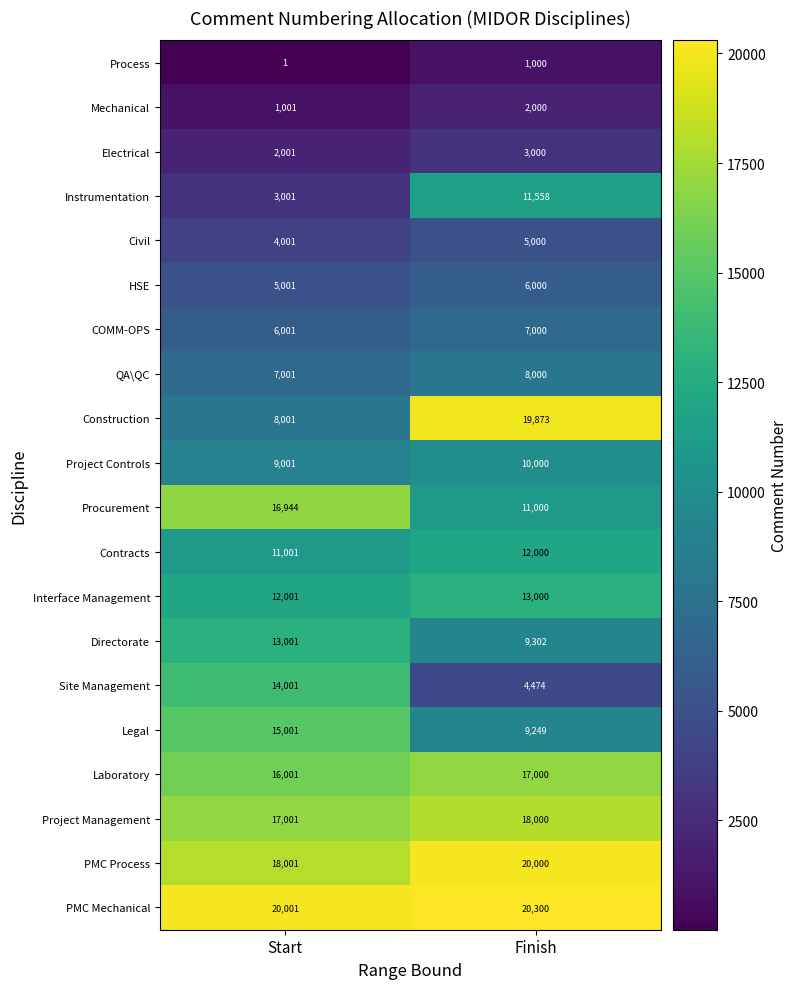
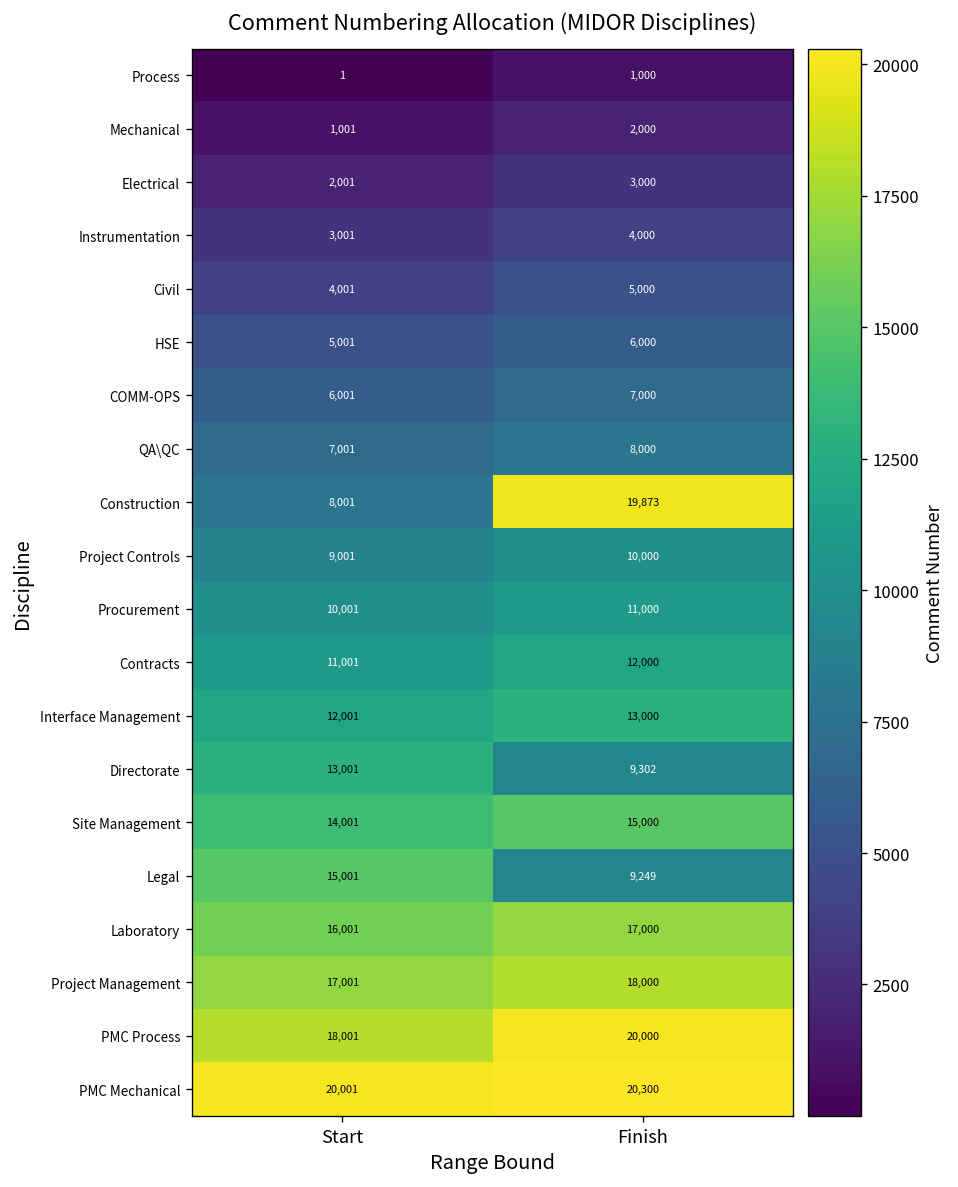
  {
    "Process": {
      "Start": "1",
      "Finish": "1,000"
    },
    "Mechanical": {
      "Start": "1,001",
      "Finish": "2,000"
    },
    "Electrical": {
      "Start": "2,001",
      "Finish": "3,000"
    },
    "Instrumentation": {
      "Start": "3,001",
-     "Finish": "11,558"
+     "Finish": "4,000"
    },
    "Civil": {
      "Start": "4,001",
      "Finish": "5,000"
    },
    "HSE": {
      "Start": "5,001",
      "Finish": "6,000"
    },
    "COMM-OPS": {
      "Start": "6,001",
      "Finish": "7,000"
    },
    "QA\\QC": {
      "Start": "7,001",
      "Finish": "8,000"
    },
    "Construction": {
      "Start": "8,001",
      "Finish": "19,873"
    },
    "Project Controls": {
      "Start": "9,001",
      "Finish": "10,000"
    },
    "Procurement": {
-     "Start": "16,944",
+     "Start": "10,001",
      "Finish": "11,000"
    },
    "Contracts": {
      "Start": "11,001",
      "Finish": "12,000"
    },
    "Interface Management": {
      "Start": "12,001",
      "Finish": "13,000"
    },
    "Directorate": {
      "Start": "13,001",
      "Finish": "9,302"
    },
    "Site Management": {
      "Start": "14,001",
-     "Finish": "4,474"
+     "Finish": "15,000"
    },
    "Legal": {
      "Start": "15,001",
      "Finish": "9,249"
    },
    "Laboratory": {
      "Start": "16,001",
      "Finish": "17,000"
    },
    "Project Management": {
      "Start": "17,001",
      "Finish": "18,000"
    },
    "PMC Process": {
      "Start": "18,001",
      "Finish": "20,000"
    },
    "PMC Mechanical": {
      "Start": "20,001",
      "Finish": "20,300"
    }
  }
